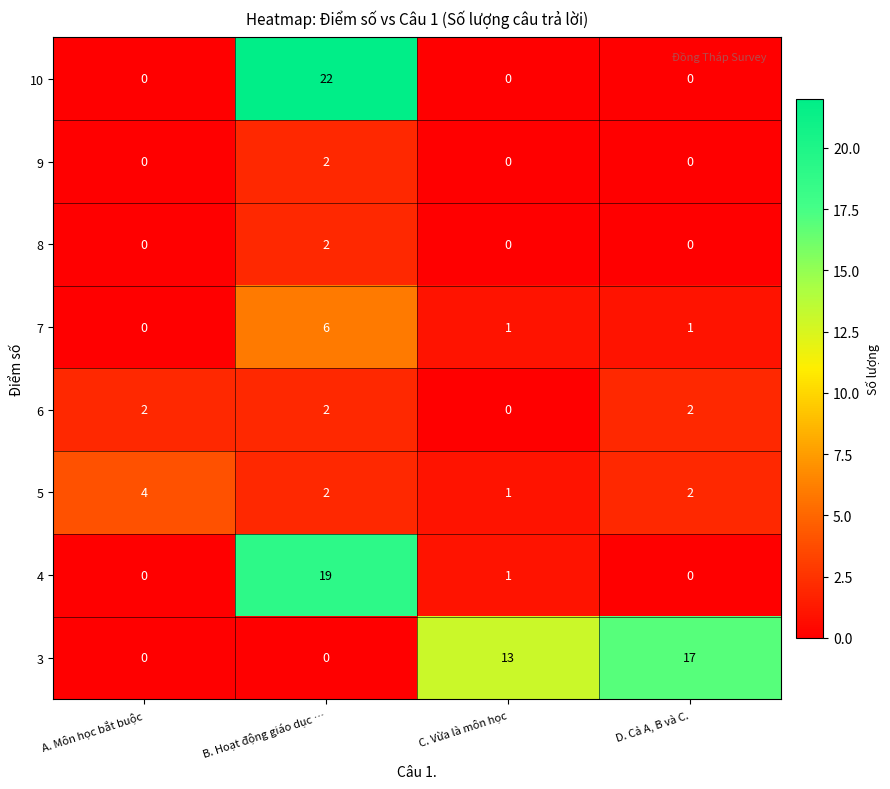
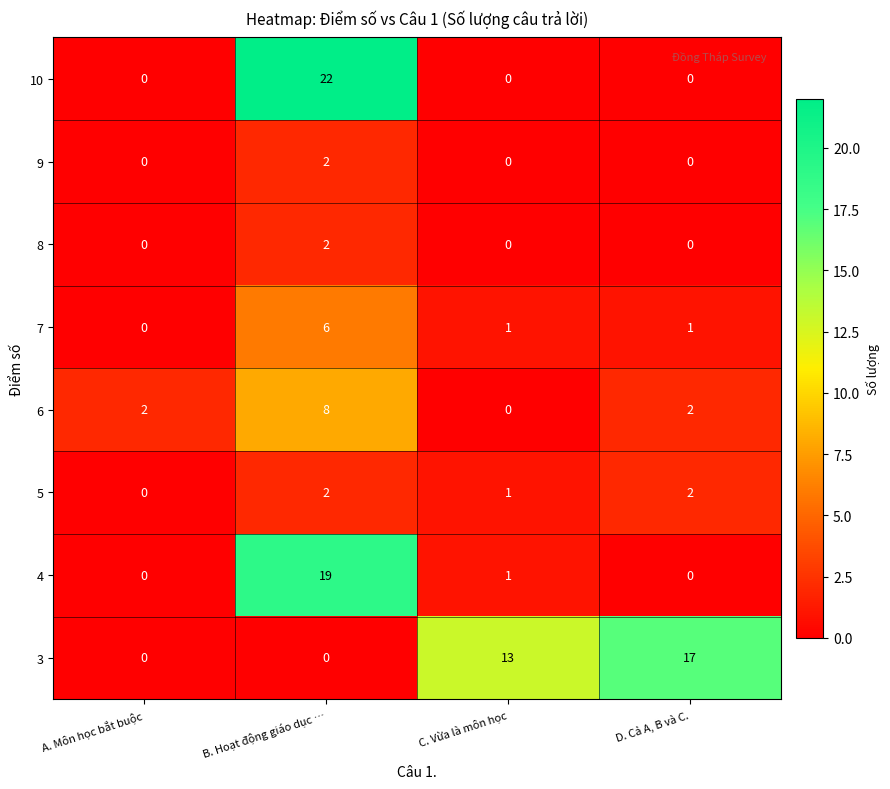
  {
    "10": {
      "A. Môn học bắt buộc": 0,
      "B. Hoạt động giáo dục …": 22,
      "C. Vừa là môn học": 0
    },
    "9": {
      "A. Môn học bắt buộc": 0,
      "B. Hoạt động giáo dục …": 2,
      "C. Vừa là môn học": 0,
      "D. Cả A, B và C.": 0
    },
    "8": {
      "A. Môn học bắt buộc": 0,
      "B. Hoạt động giáo dục …": 2,
      "C. Vừa là môn học": 0,
      "D. Cả A, B và C.": 0
    },
    "7": {
      "A. Môn học bắt buộc": 0,
      "B. Hoạt động giáo dục …": 6,
      "C. Vừa là môn học": 1,
      "D. Cả A, B và C.": 1
    },
    "6": {
      "A. Môn học bắt buộc": 2,
-     "B. Hoạt động giáo dục …": 2,
+     "B. Hoạt động giáo dục …": 8,
      "C. Vừa là môn học": 0,
      "D. Cả A, B và C.": 2
    },
    "5": {
-     "A. Môn học bắt buộc": 4,
+     "A. Môn học bắt buộc": 0,
      "B. Hoạt động giáo dục …": 2,
      "C. Vừa là môn học": 1,
      "D. Cả A, B và C.": 2
    },
    "4": {
      "A. Môn học bắt buộc": 0,
      "B. Hoạt động giáo dục …": 19,
      "C. Vừa là môn học": 1,
      "D. Cả A, B và C.": 0
    },
    "3": {
      "A. Môn học bắt buộc": 0,
      "B. Hoạt động giáo dục …": 0,
      "C. Vừa là môn học": 13,
      "D. Cả A, B và C.": 17
    }
  }
